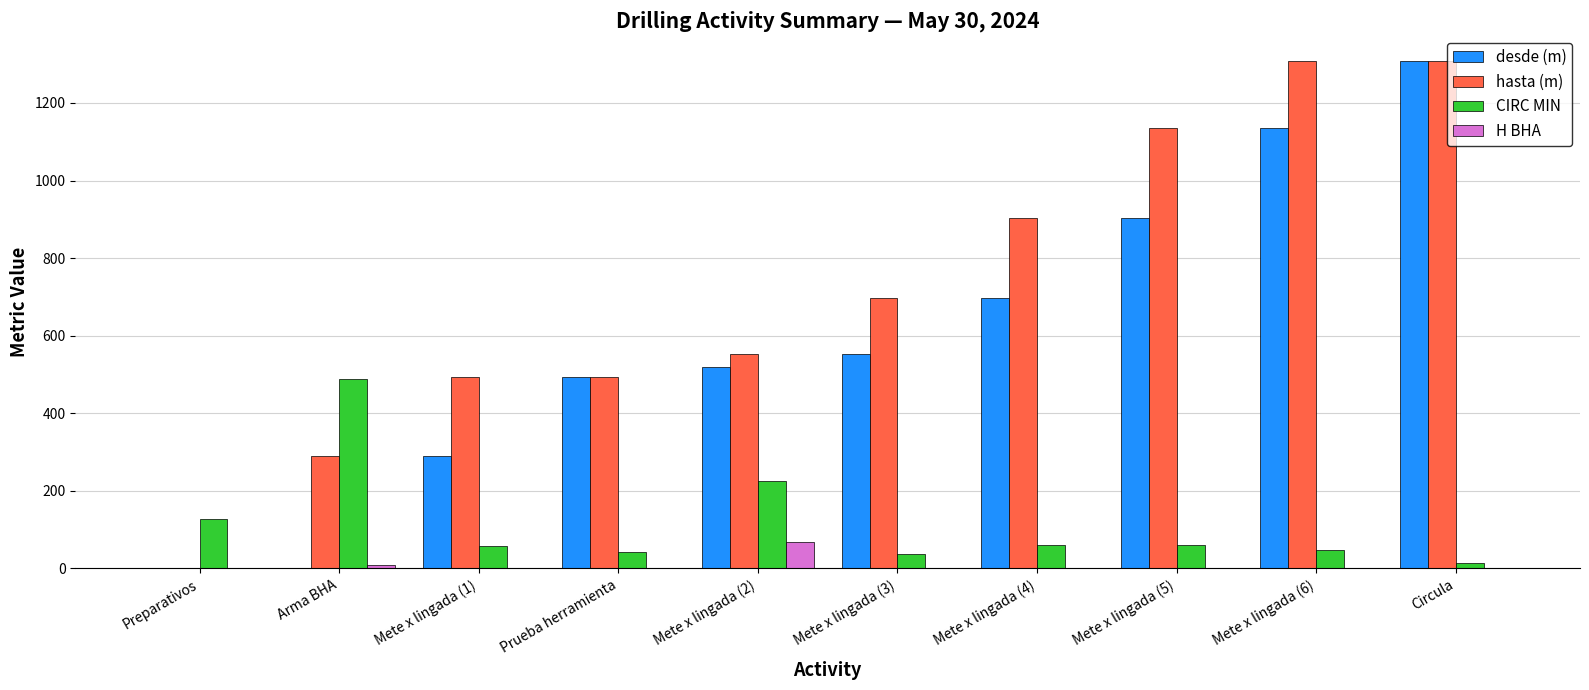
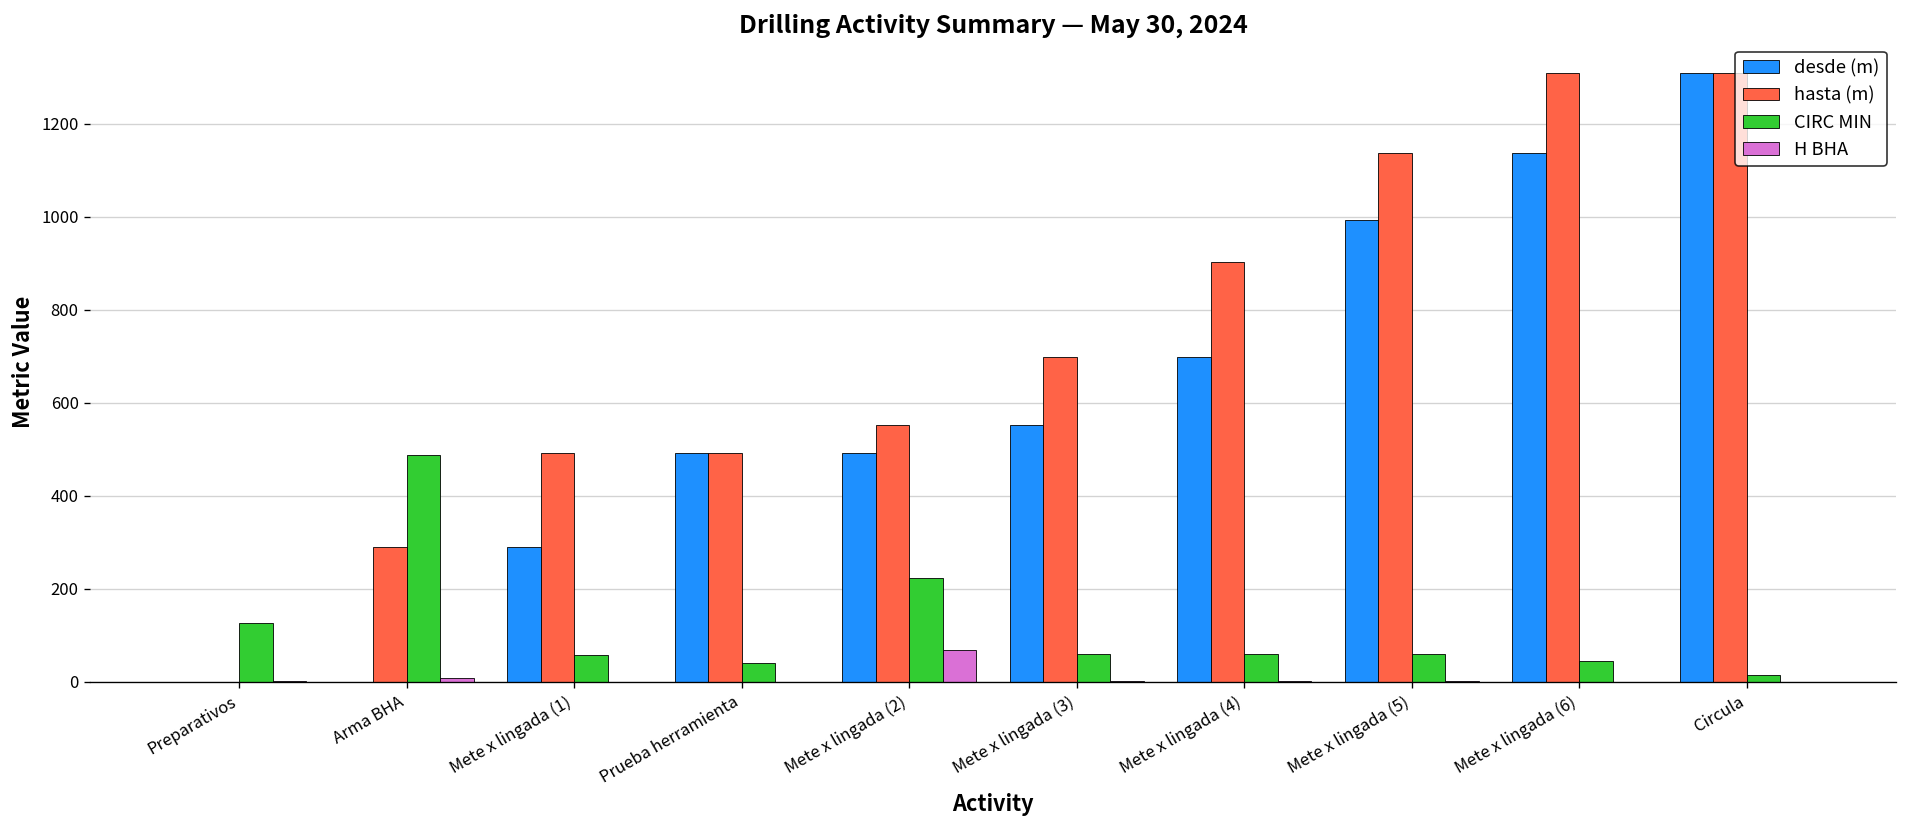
  {
    "desde (m)": {
      "Preparativos": 0,
      "Arma BHA": 0,
      "Mete x lingada (1)": 290,
      "Prueba herramienta": 490,
-     "Mete x lingada (2)": 520,
+     "Mete x lingada (2)": 490,
      "Mete x lingada (3)": 550,
      "Mete x lingada (4)": 700,
-     "Mete x lingada (5)": 900,
+     "Mete x lingada (5)": 990,
      "Mete x lingada (6)": 1140,
      "Circula": 1310
    },
    "hasta (m)": {
      "Preparativos": 0,
      "Arma BHA": 290,
      "Mete x lingada (1)": 490,
      "Prueba herramienta": 490,
      "Mete x lingada (2)": 550,
      "Mete x lingada (3)": 700,
      "Mete x lingada (4)": 900,
      "Mete x lingada (5)": 1140,
      "Mete x lingada (6)": 1310,
      "Circula": 1310
    },
    "CIRC MIN": {
      "Preparativos": 130,
      "Arma BHA": 490,
      "Mete x lingada (1)": 60,
      "Prueba herramienta": 40,
      "Mete x lingada (2)": 220,
-     "Mete x lingada (3)": 40,
+     "Mete x lingada (3)": 60,
      "Mete x lingada (4)": 60,
      "Mete x lingada (5)": 60,
      "Mete x lingada (6)": 50,
      "Circula": 10
    },
    "H BHA": {
      "Arma BHA": 10,
      "Mete x lingada (2)": 70
    }
  }
